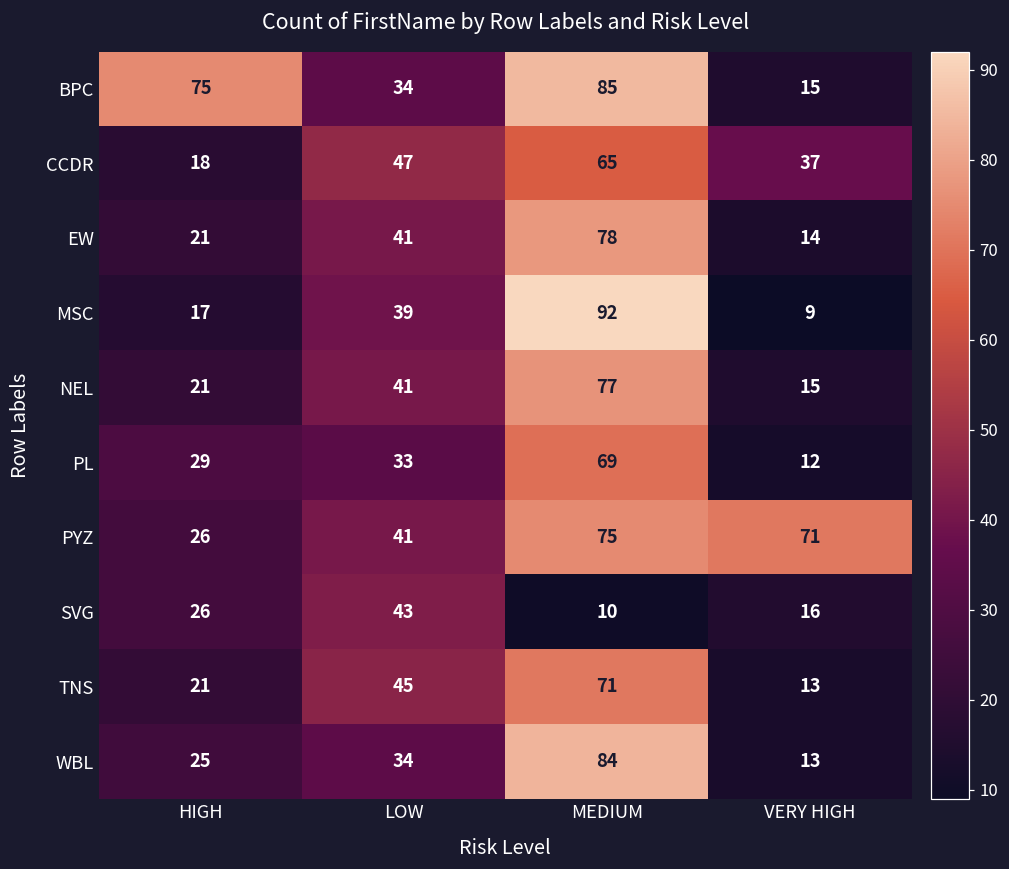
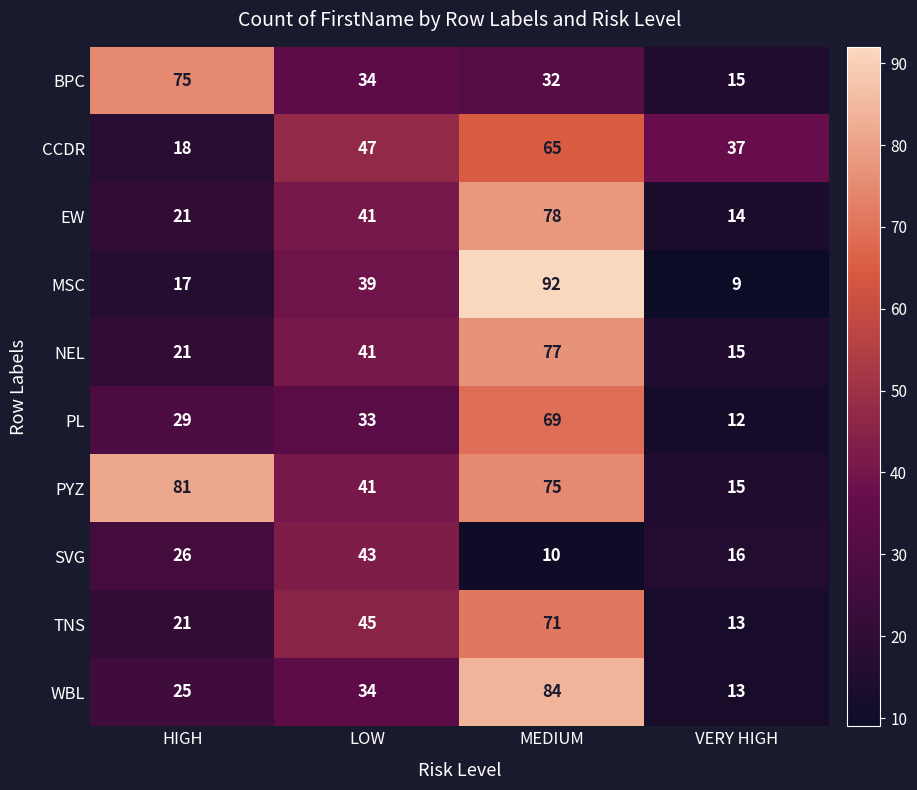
  {
    "BPC": {
      "HIGH": 75,
      "LOW": 34,
-     "MEDIUM": 85,
+     "MEDIUM": 32,
      "VERY HIGH": 15
    },
    "CCDR": {
      "HIGH": 18,
      "LOW": 47,
      "MEDIUM": 65,
      "VERY HIGH": 37
    },
    "EW": {
      "HIGH": 21,
      "LOW": 41,
      "MEDIUM": 78,
      "VERY HIGH": 14
    },
    "MSC": {
      "HIGH": 17,
      "LOW": 39,
      "MEDIUM": 92,
      "VERY HIGH": 9
    },
    "NEL": {
      "HIGH": 21,
      "LOW": 41,
      "MEDIUM": 77,
      "VERY HIGH": 15
    },
    "PL": {
      "HIGH": 29,
      "LOW": 33,
      "MEDIUM": 69,
      "VERY HIGH": 12
    },
    "PYZ": {
-     "HIGH": 26,
+     "HIGH": 81,
      "LOW": 41,
      "MEDIUM": 75,
-     "VERY HIGH": 71
+     "VERY HIGH": 15
    },
    "SVG": {
      "HIGH": 26,
      "LOW": 43,
      "MEDIUM": 10,
      "VERY HIGH": 16
    },
    "TNS": {
      "HIGH": 21,
      "LOW": 45,
      "MEDIUM": 71,
      "VERY HIGH": 13
    },
    "WBL": {
      "HIGH": 25,
      "LOW": 34,
      "MEDIUM": 84,
      "VERY HIGH": 13
    }
  }
